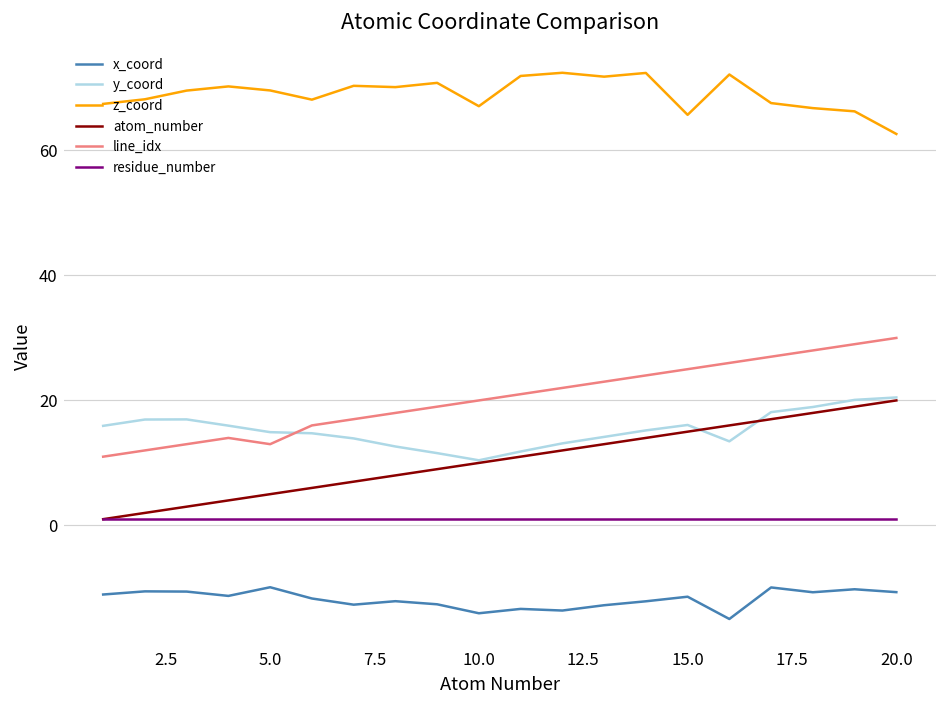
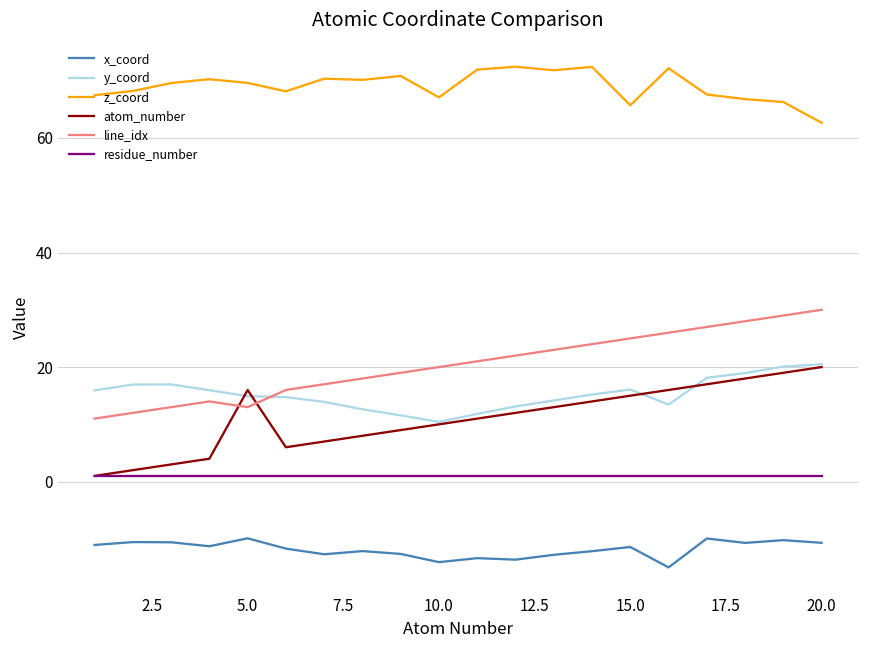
  {
    "x_coord": {
      "5.0": -10,
      "10.0": -14,
      "15.0": -11,
      "20.0": -11
    },
    "y_coord": {
      "5.0": 15,
      "15.0": 16
    },
    "z_coord": {
      "5.0": 70,
      "10.0": 67,
      "15.0": 66,
      "20.0": 63
    },
    "atom_number": {
-     "5.0": 5,
+     "5.0": 16,
      "15.0": 15
    },
    "line_idx": {
      "5.0": 13,
      "10.0": 20,
      "15.0": 25,
      "20.0": 30
    },
    "residue_number": {
      "5.0": 1,
      "10.0": 1,
      "15.0": 1,
      "20.0": 1
    }
  }
